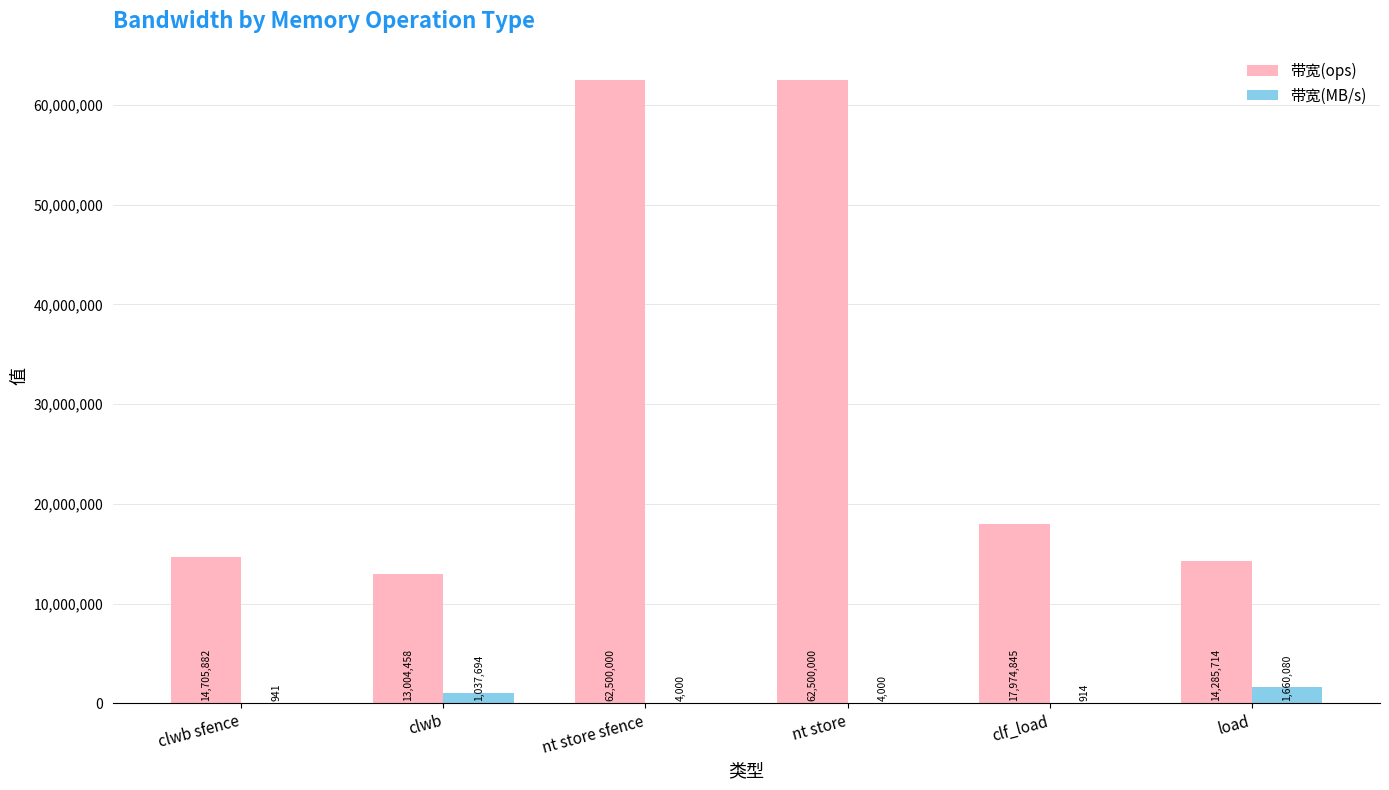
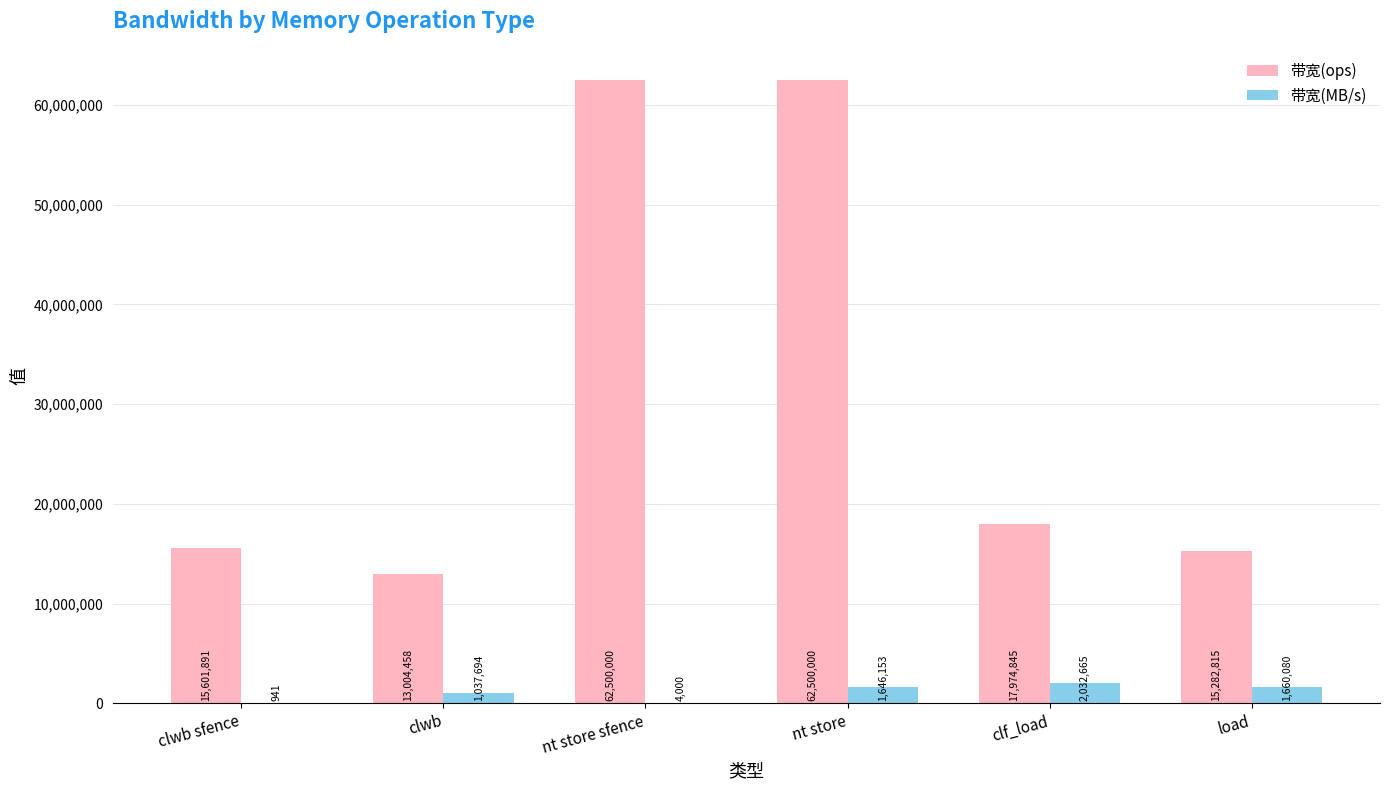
  {
    "带宽(ops)": {
-     "clwb sfence": "14,705,882",
+     "clwb sfence": "15,601,891",
      "clwb": "13,004,458",
      "nt store sfence": "62,500,000",
      "nt store": "62,500,000",
      "clf_load": "17,974,845",
-     "load": "14,285,714"
+     "load": "15,282,815"
    },
    "带宽(MB/s)": {
      "clwb sfence": "941",
      "clwb": "1,037,694",
      "nt store sfence": "4,000",
-     "nt store": "4,000",
-     "clf_load": "914",
+     "nt store": "1,646,153",
+     "clf_load": "2,032,665",
      "load": "1,660,080"
    }
  }
